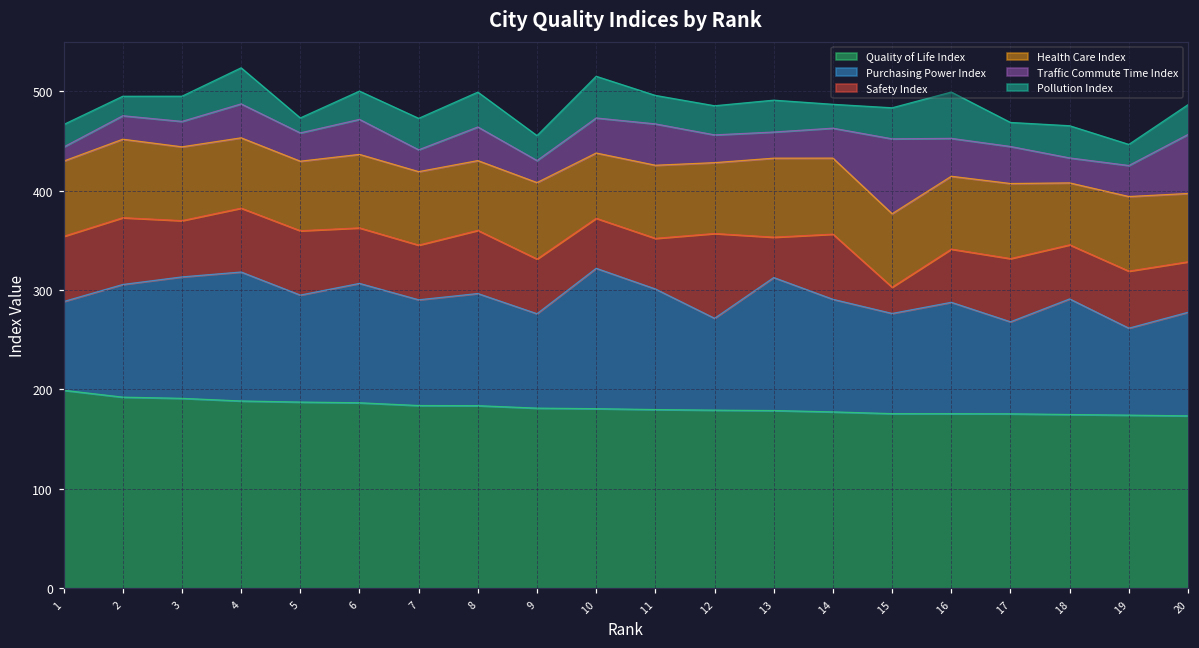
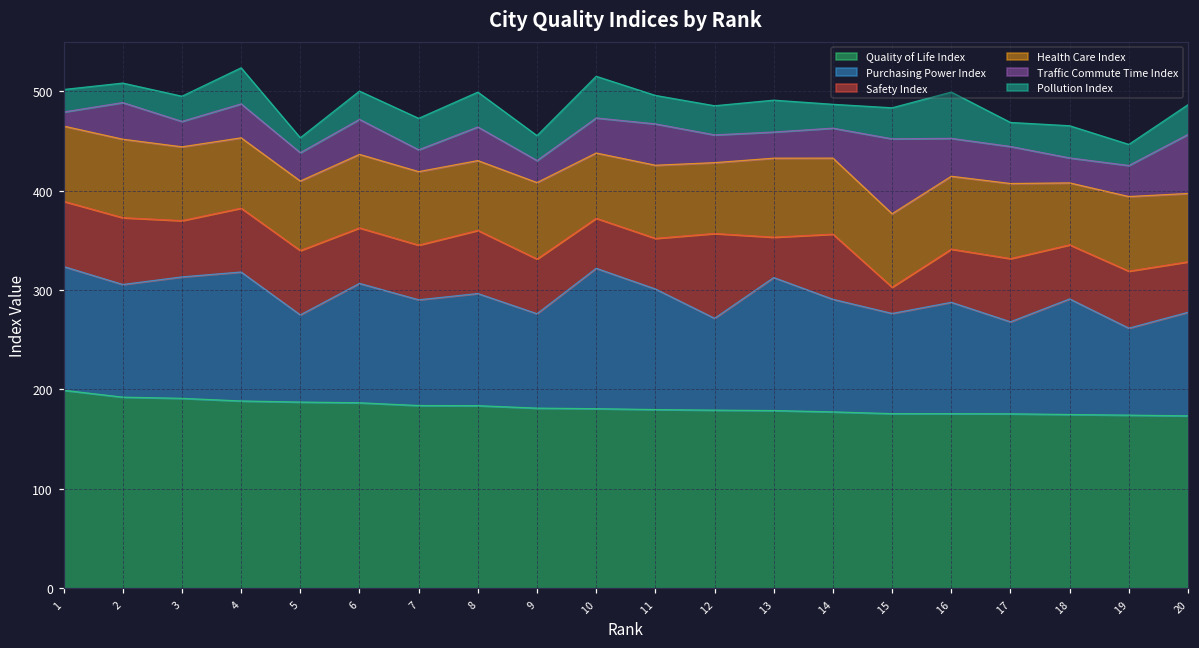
  {
    "Purchasing Power Index": {
-     "1": 90,
+     "1": 120,
      "2": 110,
      "3": 120,
      "4": 130,
-     "5": 110,
+     "5": 90,
      "6": 120,
      "7": 110,
      "8": 110,
      "9": 90,
      "10": 140,
      "11": 120,
      "12": 90,
      "13": 130,
      "14": 110,
      "15": 100,
      "16": 110,
      "17": 90,
      "18": 120,
      "19": 90,
      "20": 100
    },
    "Safety Index": {
      "1": 70,
      "2": 70,
      "3": 60,
      "4": 60,
      "5": 60,
      "6": 60,
      "7": 50,
      "8": 60,
      "9": 60,
      "10": 50,
      "11": 50,
      "12": 90,
      "13": 40,
      "14": 70,
      "15": 30,
      "16": 50,
      "17": 60,
      "18": 50,
      "19": 60,
      "20": 50
    },
    "Health Care Index": {
      "1": 80,
      "2": 80,
      "3": 70,
      "4": 70,
      "5": 70,
      "6": 70,
      "7": 70,
      "8": 70,
      "9": 80,
      "10": 70,
      "11": 70,
      "12": 70,
      "13": 80,
      "14": 80,
      "15": 70,
      "16": 70,
      "17": 80,
      "18": 60,
      "19": 70,
      "20": 70
    },
    "Traffic Commute Time Index": {
      "1": 10,
-     "2": 20,
+     "2": 40,
      "3": 30,
      "4": 30,
      "5": 30,
      "6": 40,
      "7": 20,
      "8": 30,
      "9": 20,
      "10": 40,
      "11": 40,
      "12": 30,
      "13": 30,
      "14": 30,
      "15": 80,
      "16": 40,
      "17": 40,
      "18": 30,
      "19": 30,
      "20": 60
    }
  }
